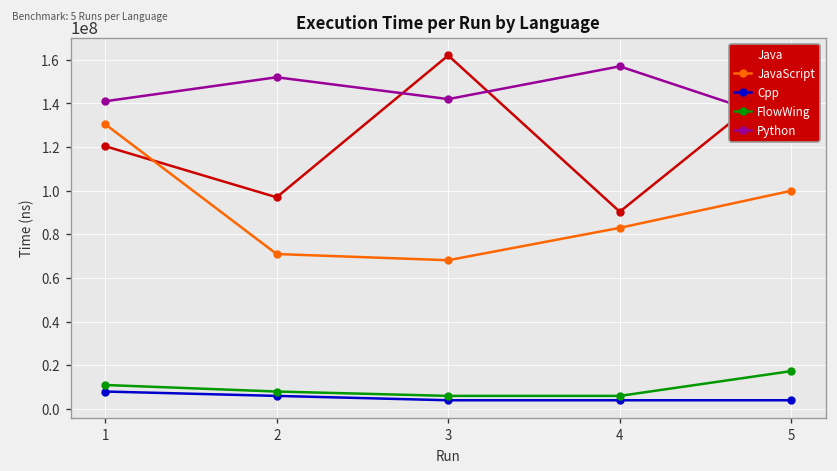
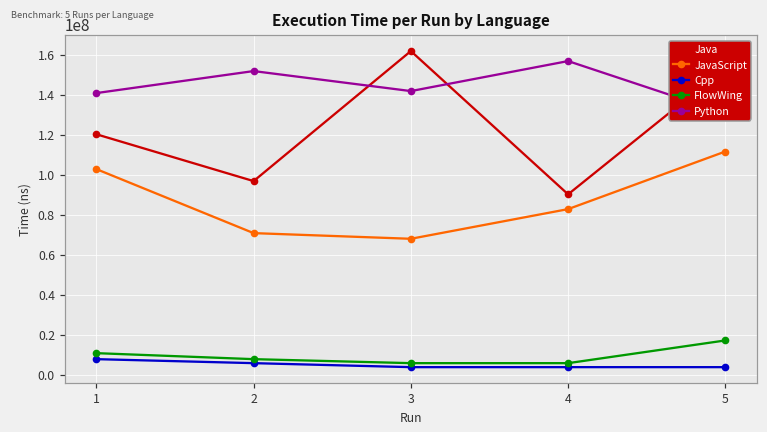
  {
    "Java": {
      "1": 120000000,
      "2": 97000000,
      "3": 162000000,
      "4": 90000000
    },
    "JavaScript": {
-     "1": 131000000,
+     "1": 103000000,
      "2": 71000000,
      "3": 68000000,
      "4": 83000000,
-     "5": 100000000
+     "5": 112000000
    },
    "Cpp": {
      "1": 8000000,
      "2": 6000000,
      "3": 4000000,
      "4": 4000000,
      "5": 4000000
    },
    "FlowWing": {
      "1": 11000000,
      "2": 8000000,
      "3": 6000000,
      "4": 6000000,
      "5": 17000000
    },
    "Python": {
      "1": 141000000,
      "2": 152000000,
      "3": 142000000,
      "4": 157000000
    }
  }
